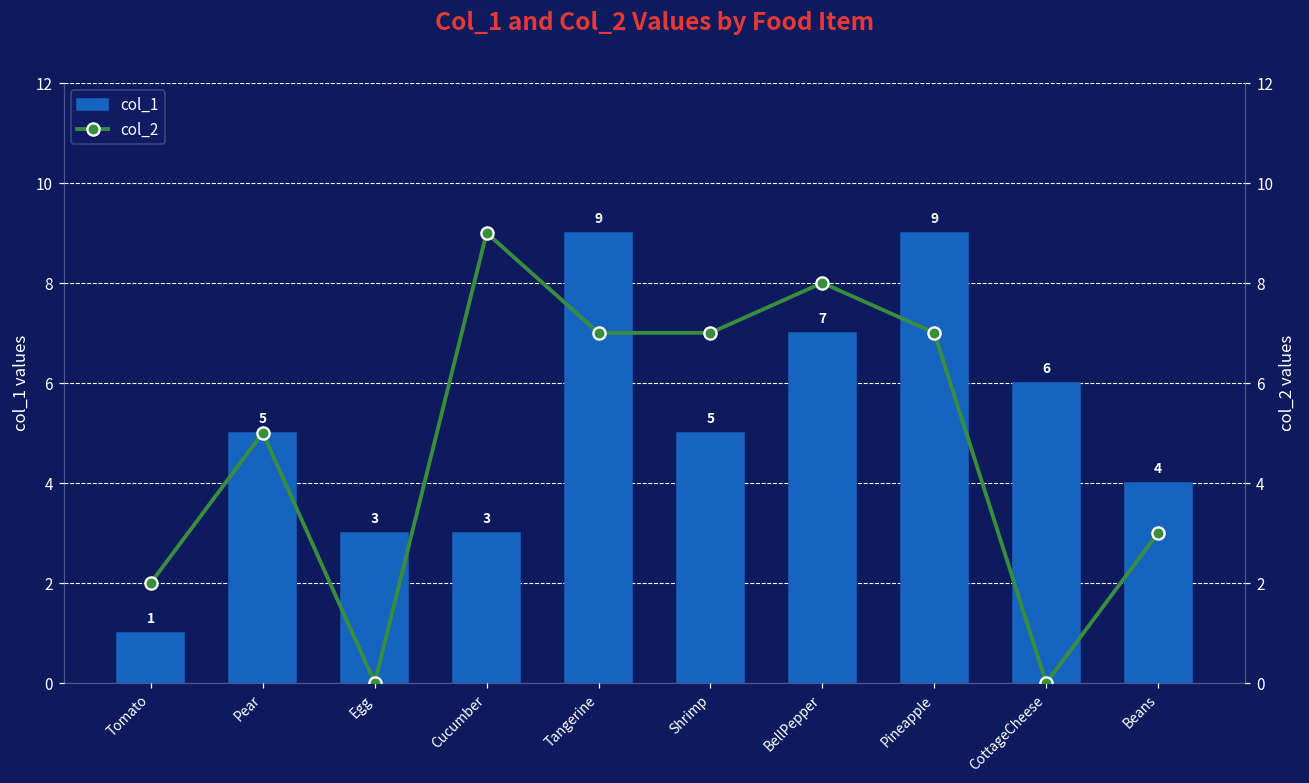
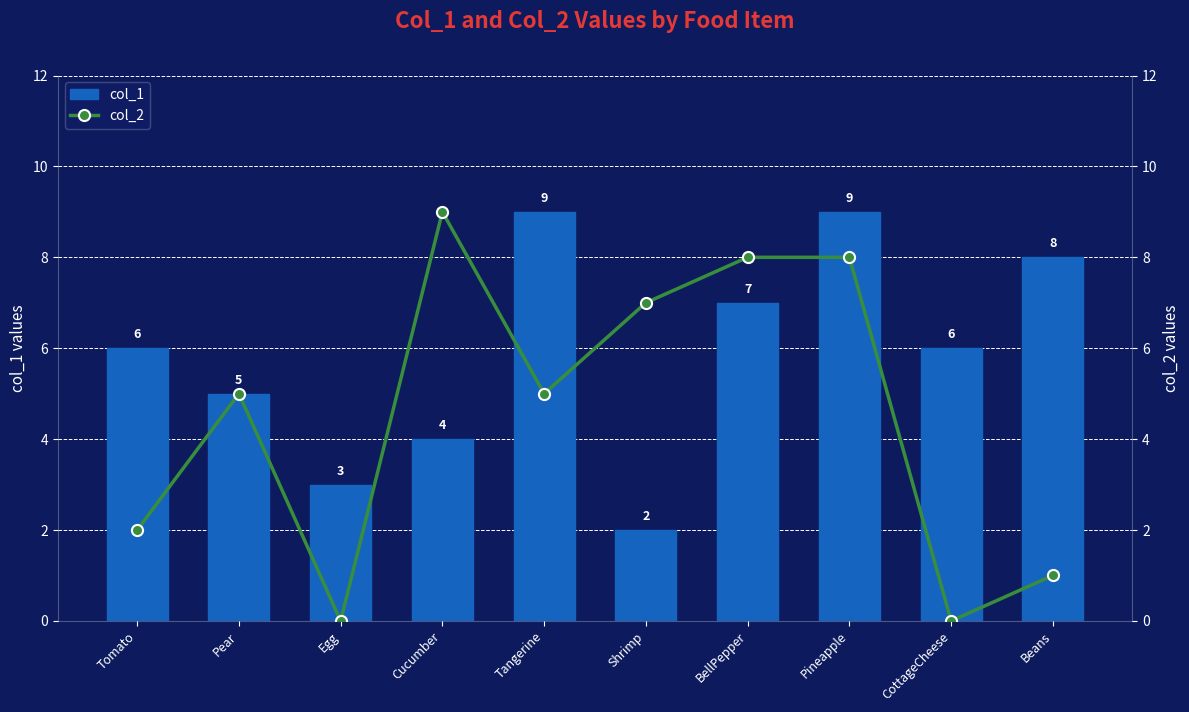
  {
    "col_1": {
-     "Tomato": 1,
+     "Tomato": 6,
      "Pear": 5,
      "Egg": 3,
-     "Cucumber": 3,
+     "Cucumber": 4,
      "Tangerine": 9,
-     "Shrimp": 5,
+     "Shrimp": 2,
      "BellPepper": 7,
      "Pineapple": 9,
      "CottageCheese": 6,
-     "Beans": 4
+     "Beans": 8
    },
    "col_2": {
      "Tomato": 2,
      "Egg": 0,
      "Cucumber": 9,
-     "Tangerine": 7,
+     "Tangerine": 5,
      "Shrimp": 7,
      "BellPepper": 8,
-     "Pineapple": 7,
+     "Pineapple": 8,
      "CottageCheese": 0,
-     "Beans": 3
+     "Beans": 1
    }
  }
